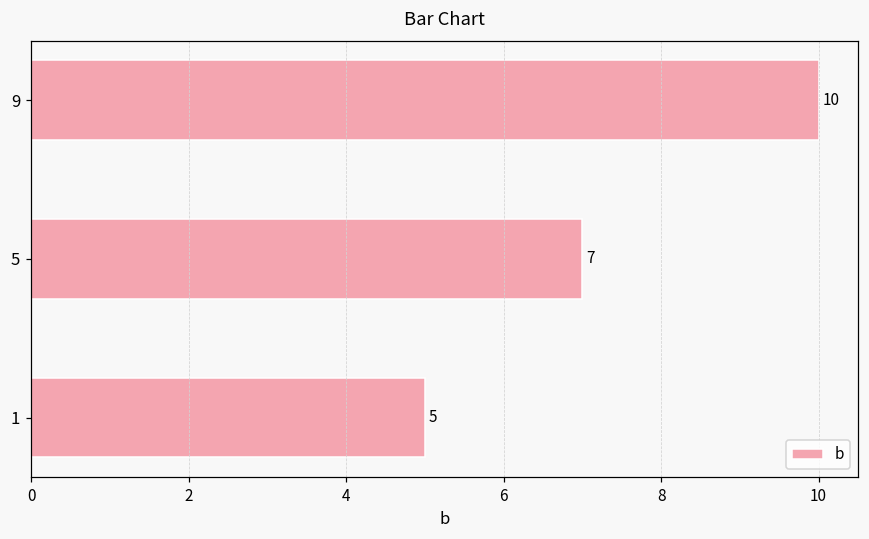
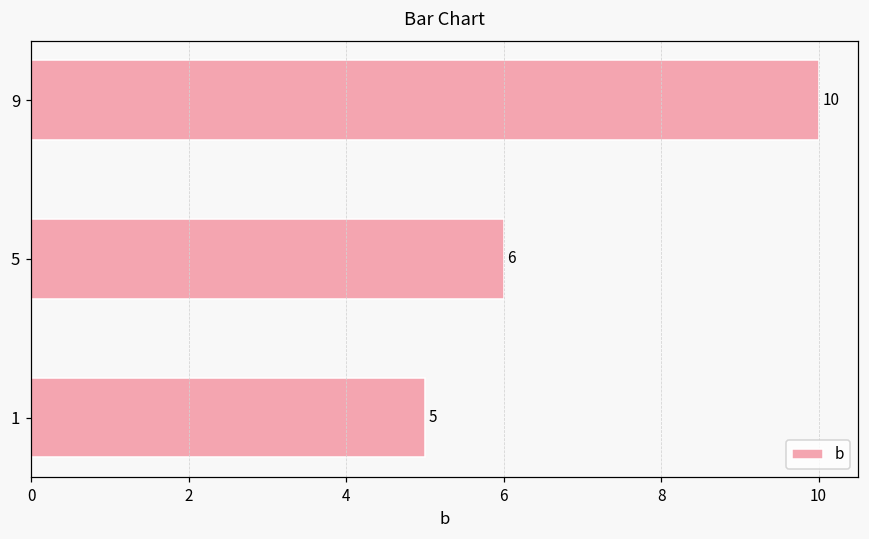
  {
    "9": 10,
-   "5": 7,
+   "5": 6,
    "1": 5
  }
